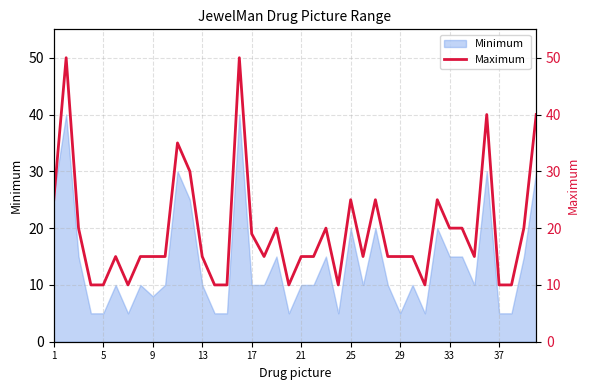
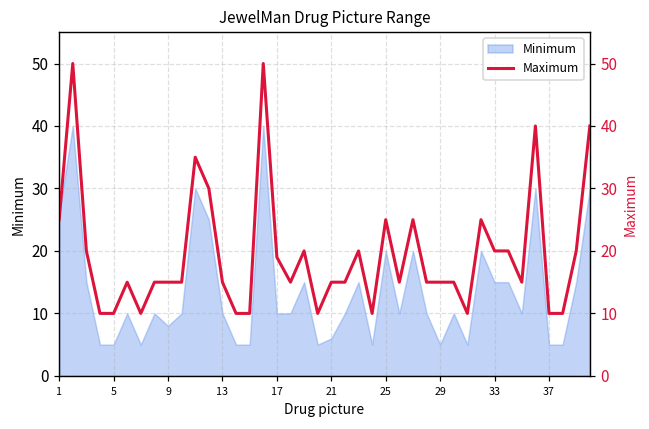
  {
    "Minimum": {
      "1": 26,
      "5": 5,
      "9": 8,
      "13": 10,
      "17": 10,
-     "21": 10,
+     "21": 6,
      "25": 20,
      "29": 5,
      "33": 15,
      "37": 5
    },
    "Maximum": {
      "1": 25,
      "5": 10,
      "9": 15,
      "13": 15,
      "17": 19,
      "21": 15,
      "25": 25,
      "29": 15,
      "33": 20,
      "37": 10
    }
  }
